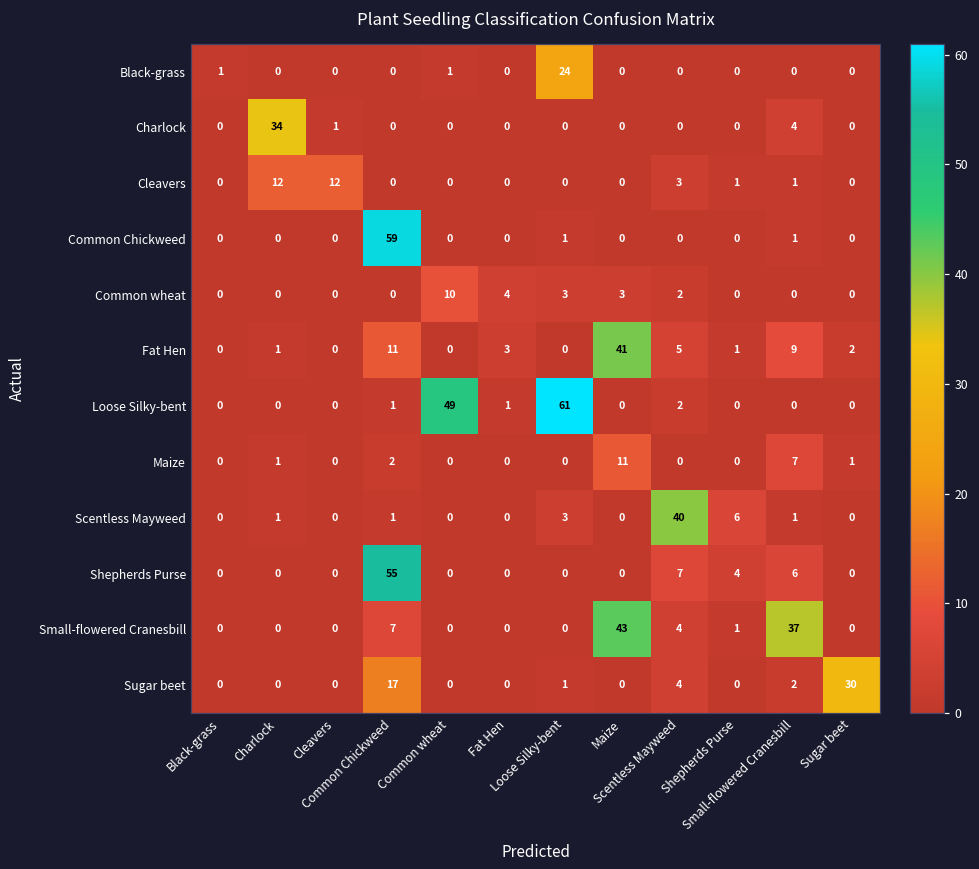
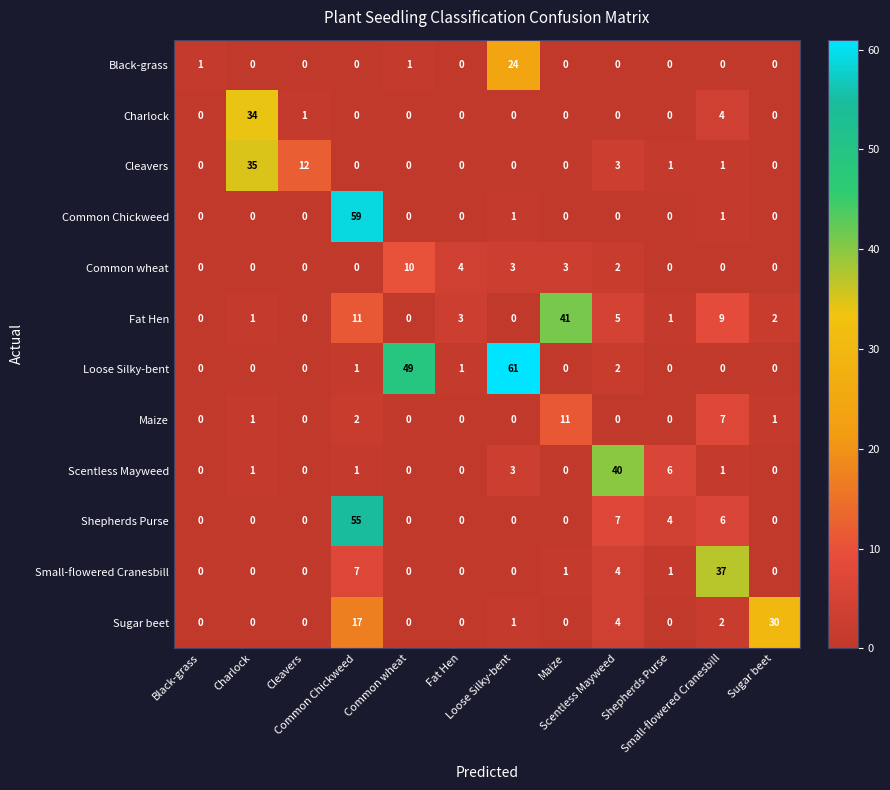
  {
    "Black-grass": {
      "Black-grass": 1,
      "Charlock": 0,
      "Cleavers": 0,
      "Common Chickweed": 0,
      "Common wheat": 1,
      "Fat Hen": 0,
      "Loose Silky-bent": 24,
      "Maize": 0,
      "Scentless Mayweed": 0,
      "Shepherds Purse": 0,
      "Small-flowered Cranesbill": 0,
      "Sugar beet": 0
    },
    "Charlock": {
      "Black-grass": 0,
      "Charlock": 34,
      "Cleavers": 1,
      "Common Chickweed": 0,
      "Common wheat": 0,
      "Fat Hen": 0,
      "Loose Silky-bent": 0,
      "Maize": 0,
      "Scentless Mayweed": 0,
      "Shepherds Purse": 0,
      "Small-flowered Cranesbill": 4,
      "Sugar beet": 0
    },
    "Cleavers": {
      "Black-grass": 0,
-     "Charlock": 12,
+     "Charlock": 35,
      "Cleavers": 12,
      "Common Chickweed": 0,
      "Common wheat": 0,
      "Fat Hen": 0,
      "Loose Silky-bent": 0,
      "Maize": 0,
      "Scentless Mayweed": 3,
      "Shepherds Purse": 1,
      "Small-flowered Cranesbill": 1,
      "Sugar beet": 0
    },
    "Common Chickweed": {
      "Black-grass": 0,
      "Charlock": 0,
      "Cleavers": 0,
      "Common Chickweed": 59,
      "Common wheat": 0,
      "Fat Hen": 0,
      "Loose Silky-bent": 1,
      "Maize": 0,
      "Scentless Mayweed": 0,
      "Shepherds Purse": 0,
      "Small-flowered Cranesbill": 1,
      "Sugar beet": 0
    },
    "Common wheat": {
      "Black-grass": 0,
      "Charlock": 0,
      "Cleavers": 0,
      "Common Chickweed": 0,
      "Common wheat": 10,
      "Fat Hen": 4,
      "Loose Silky-bent": 3,
      "Maize": 3,
      "Scentless Mayweed": 2,
      "Shepherds Purse": 0,
      "Small-flowered Cranesbill": 0,
      "Sugar beet": 0
    },
    "Fat Hen": {
      "Black-grass": 0,
      "Charlock": 1,
      "Cleavers": 0,
      "Common Chickweed": 11,
      "Common wheat": 0,
      "Fat Hen": 3,
      "Loose Silky-bent": 0,
      "Maize": 41,
      "Scentless Mayweed": 5,
      "Shepherds Purse": 1,
      "Small-flowered Cranesbill": 9,
      "Sugar beet": 2
    },
    "Loose Silky-bent": {
      "Black-grass": 0,
      "Charlock": 0,
      "Cleavers": 0,
      "Common Chickweed": 1,
      "Common wheat": 49,
      "Fat Hen": 1,
      "Loose Silky-bent": 61,
      "Maize": 0,
      "Scentless Mayweed": 2,
      "Shepherds Purse": 0,
      "Small-flowered Cranesbill": 0,
      "Sugar beet": 0
    },
    "Maize": {
      "Black-grass": 0,
      "Charlock": 1,
      "Cleavers": 0,
      "Common Chickweed": 2,
      "Common wheat": 0,
      "Fat Hen": 0,
      "Loose Silky-bent": 0,
      "Maize": 11,
      "Scentless Mayweed": 0,
      "Shepherds Purse": 0,
      "Small-flowered Cranesbill": 7,
      "Sugar beet": 1
    },
    "Scentless Mayweed": {
      "Black-grass": 0,
      "Charlock": 1,
      "Cleavers": 0,
      "Common Chickweed": 1,
      "Common wheat": 0,
      "Fat Hen": 0,
      "Loose Silky-bent": 3,
      "Maize": 0,
      "Scentless Mayweed": 40,
      "Shepherds Purse": 6,
      "Small-flowered Cranesbill": 1,
      "Sugar beet": 0
    },
    "Shepherds Purse": {
      "Black-grass": 0,
      "Charlock": 0,
      "Cleavers": 0,
      "Common Chickweed": 55,
      "Common wheat": 0,
      "Fat Hen": 0,
      "Loose Silky-bent": 0,
      "Maize": 0,
      "Scentless Mayweed": 7,
      "Shepherds Purse": 4,
      "Small-flowered Cranesbill": 6,
      "Sugar beet": 0
    },
    "Small-flowered Cranesbill": {
      "Black-grass": 0,
      "Charlock": 0,
      "Cleavers": 0,
      "Common Chickweed": 7,
      "Common wheat": 0,
      "Fat Hen": 0,
      "Loose Silky-bent": 0,
-     "Maize": 43,
+     "Maize": 1,
      "Scentless Mayweed": 4,
      "Shepherds Purse": 1,
      "Small-flowered Cranesbill": 37,
      "Sugar beet": 0
    },
    "Sugar beet": {
      "Black-grass": 0,
      "Charlock": 0,
      "Cleavers": 0,
      "Common Chickweed": 17,
      "Common wheat": 0,
      "Fat Hen": 0,
      "Loose Silky-bent": 1,
      "Maize": 0,
      "Scentless Mayweed": 4,
      "Shepherds Purse": 0,
      "Small-flowered Cranesbill": 2,
      "Sugar beet": 30
    }
  }
